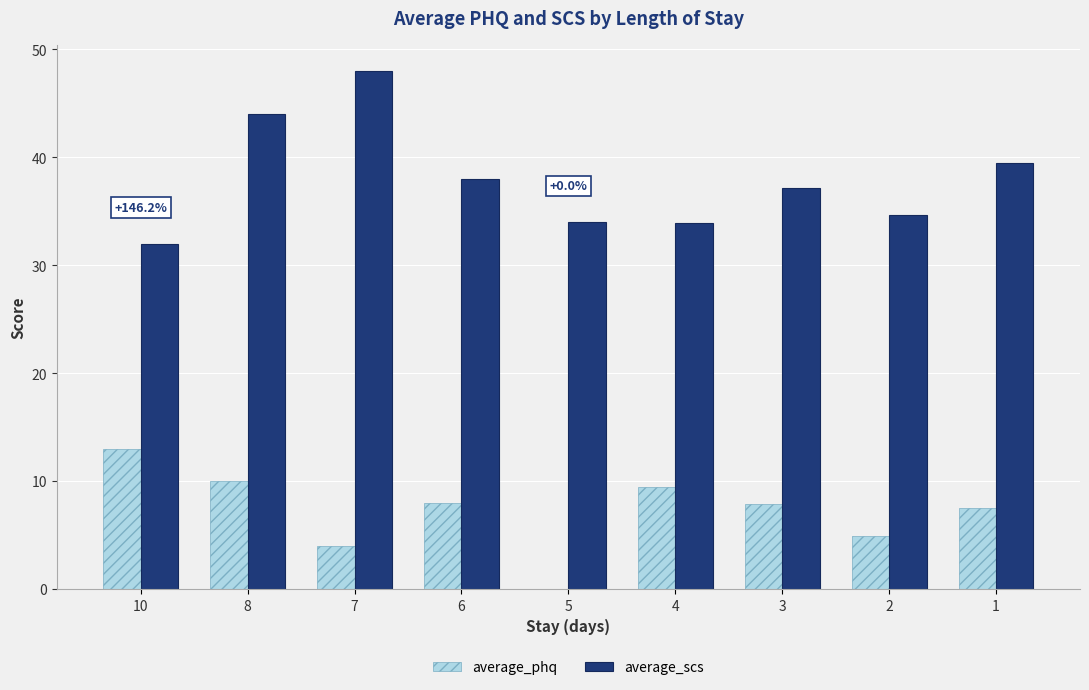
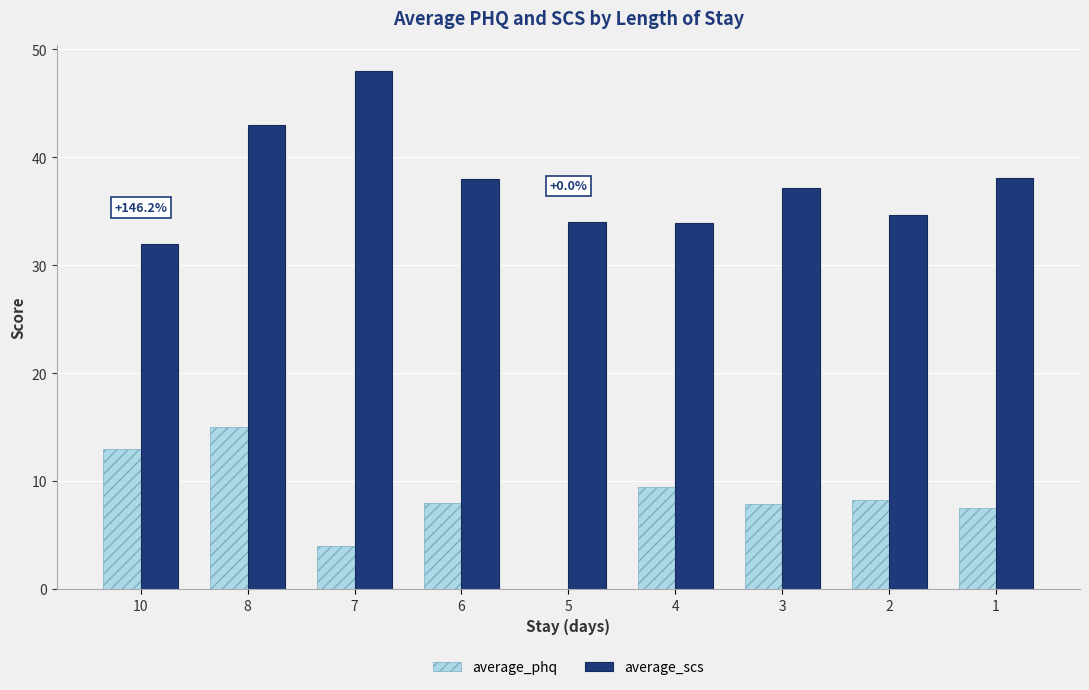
  {
    "average_phq": {
      "10": 13.0,
-     "8": 10,
+     "8": 15,
      "7": 4.0,
      "6": 8.0,
      "5": 0.0,
      "4": 9.5,
      "3": 7.9,
-     "2": 4.9,
+     "2": 8.3,
      "1": 7.5
    },
    "average_scs": {
      "10": 32.0,
-     "8": 44,
+     "8": 43,
      "7": 48.0,
      "6": 38.0,
      "5": 34.0,
      "4": 33.9,
      "3": 37.1,
      "2": 34.7,
-     "1": 39.5
+     "1": 38.1
    }
  }
